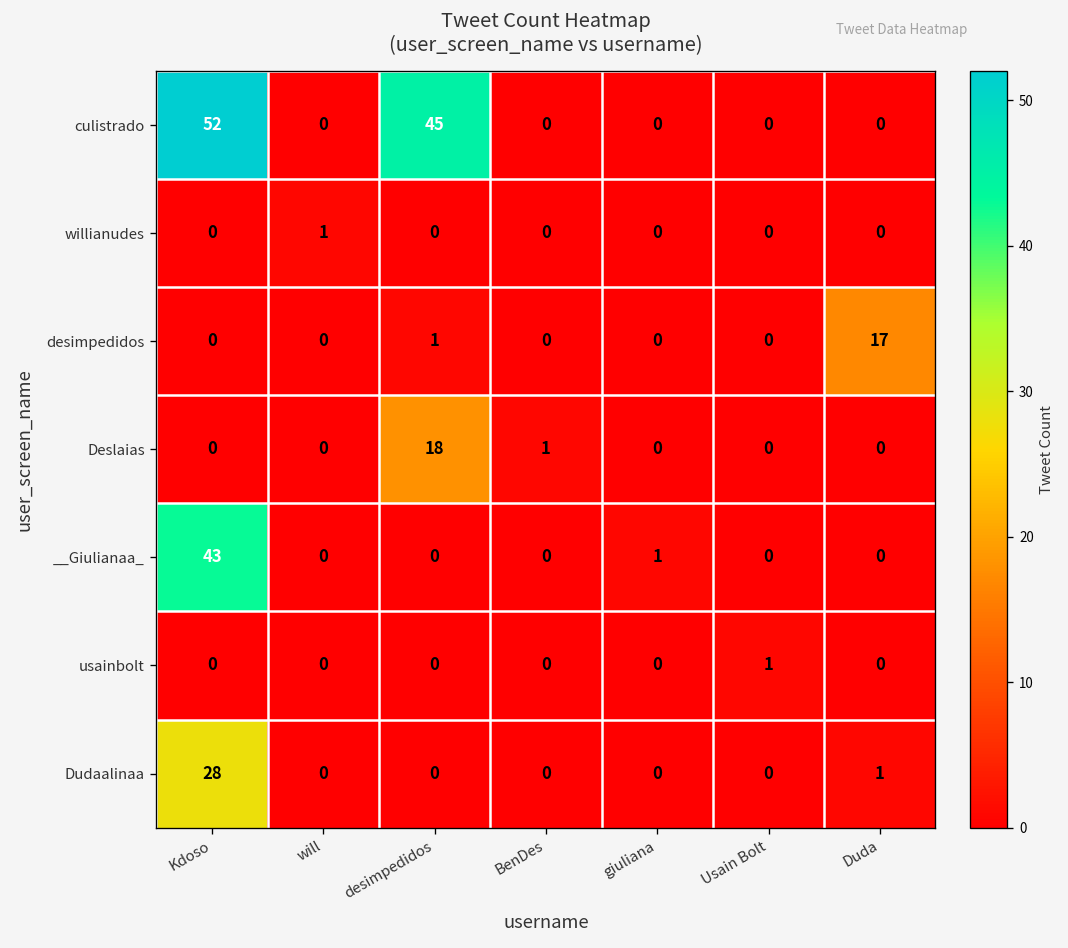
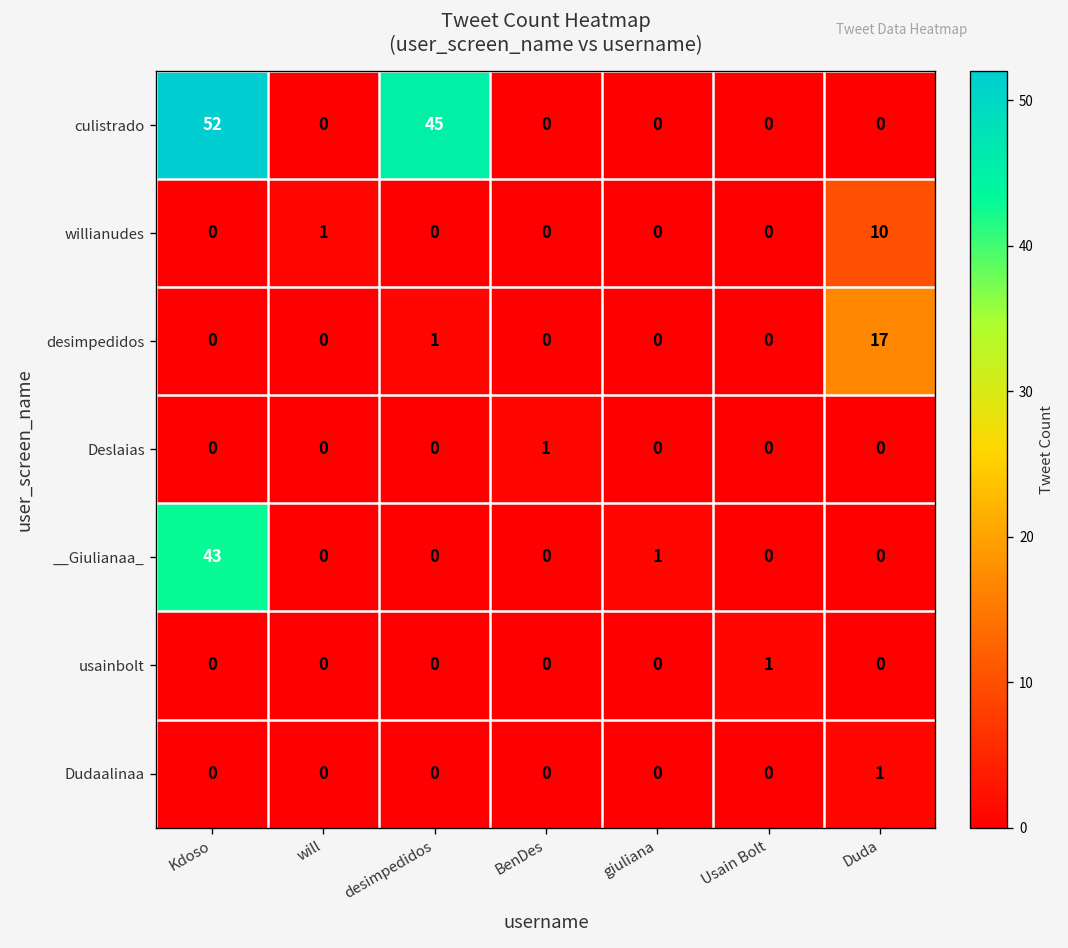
  {
    "culistrado": {
      "Kdoso": 52,
      "will": 0,
      "desimpedidos": 45,
      "BenDes": 0,
      "giuliana": 0,
      "Usain Bolt": 0,
      "Duda": 0
    },
    "willianudes": {
      "Kdoso": 0,
      "will": 1,
      "desimpedidos": 0,
      "BenDes": 0,
      "giuliana": 0,
      "Usain Bolt": 0,
-     "Duda": 0
+     "Duda": 10
    },
    "desimpedidos": {
      "Kdoso": 0,
      "will": 0,
      "desimpedidos": 1,
      "BenDes": 0,
      "giuliana": 0,
      "Usain Bolt": 0,
      "Duda": 17
    },
    "Deslaias": {
      "Kdoso": 0,
      "will": 0,
-     "desimpedidos": 18,
+     "desimpedidos": 0,
      "BenDes": 1,
      "giuliana": 0,
      "Usain Bolt": 0,
      "Duda": 0
    },
    "__Giulianaa_": {
      "Kdoso": 43,
      "will": 0,
      "desimpedidos": 0,
      "BenDes": 0,
      "giuliana": 1,
      "Usain Bolt": 0,
      "Duda": 0
    },
    "usainbolt": {
      "Kdoso": 0,
      "will": 0,
      "desimpedidos": 0,
      "BenDes": 0,
      "giuliana": 0,
      "Usain Bolt": 1,
      "Duda": 0
    },
    "Dudaalinaa": {
-     "Kdoso": 28,
+     "Kdoso": 0,
      "will": 0,
      "desimpedidos": 0,
      "BenDes": 0,
      "giuliana": 0,
      "Usain Bolt": 0,
      "Duda": 1
    }
  }
